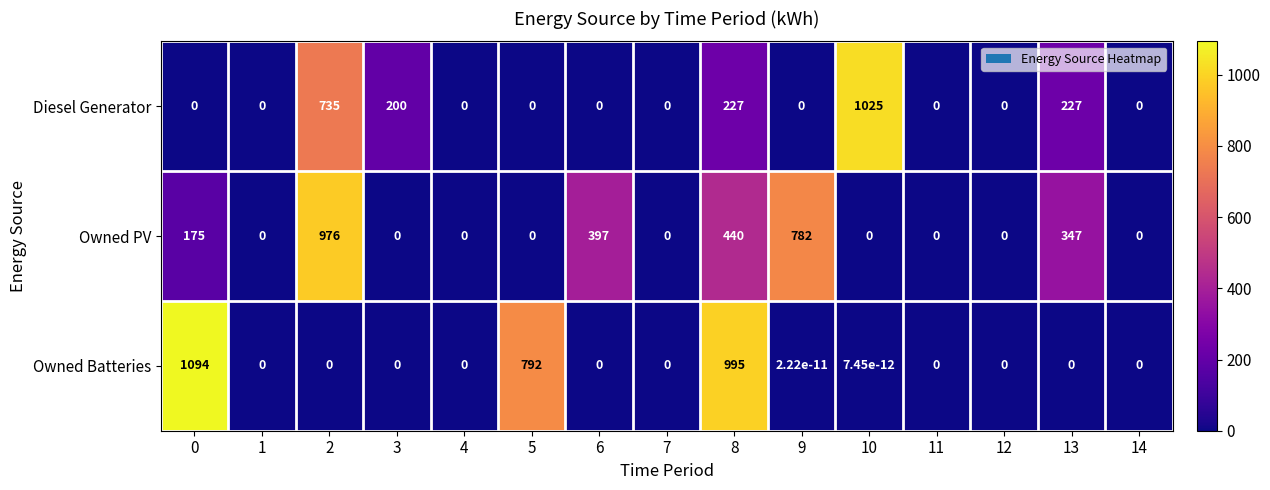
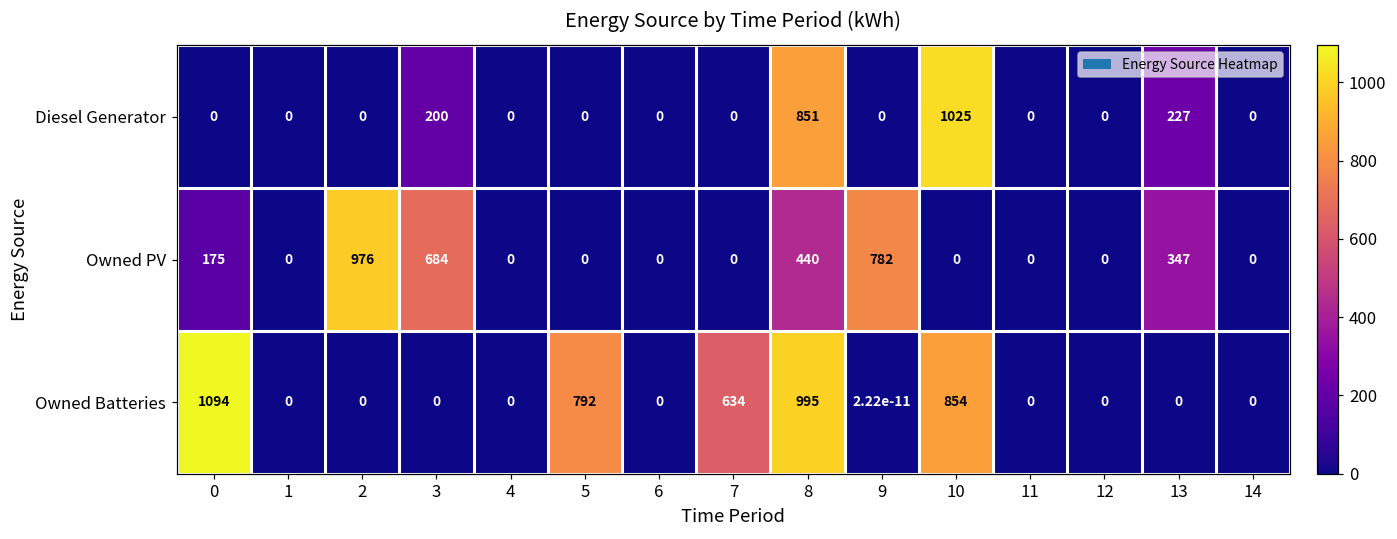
  {
    "Diesel Generator": {
      "0": "0",
      "1": "0",
-     "2": "735",
+     "2": "0",
      "3": "200",
      "4": "0",
      "5": "0",
      "6": "0",
      "7": "0",
-     "8": "227",
+     "8": "851",
      "9": "0",
      "10": "1025",
      "11": "0",
      "12": "0",
      "13": "227",
      "14": "0"
    },
    "Owned PV": {
      "0": "175",
      "1": "0",
      "2": "976",
-     "3": "0",
+     "3": "684",
      "4": "0",
      "5": "0",
-     "6": "397",
+     "6": "0",
      "7": "0",
      "8": "440",
      "9": "782",
      "10": "0",
      "11": "0",
      "12": "0",
      "13": "347",
      "14": "0"
    },
    "Owned Batteries": {
      "0": "1094",
      "1": "0",
      "2": "0",
      "3": "0",
      "4": "0",
      "5": "792",
      "6": "0",
-     "7": "0",
+     "7": "634",
      "8": "995",
      "9": "2.22e-11",
-     "10": "7.45e-12",
+     "10": "854",
      "11": "0",
      "12": "0",
      "13": "0",
      "14": "0"
    }
  }
